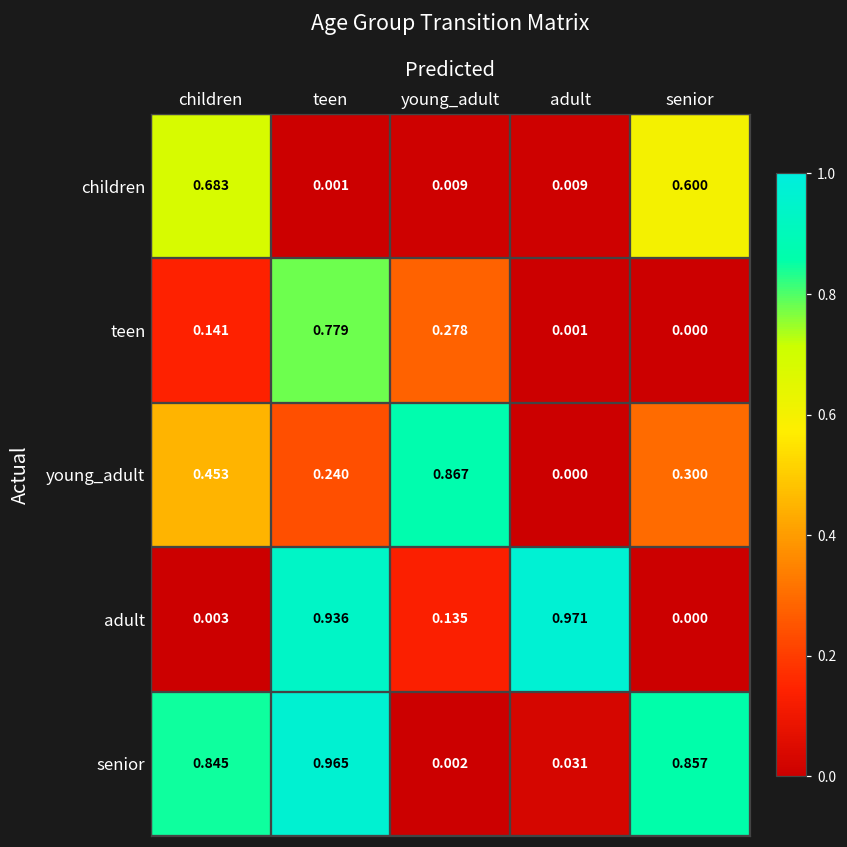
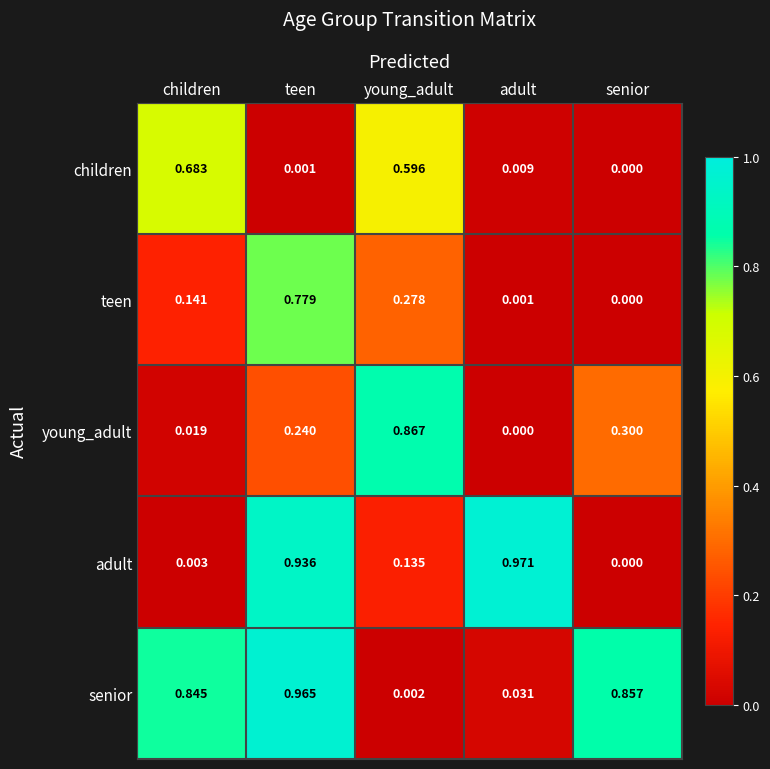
  {
    "children": {
      "children": 0.683,
      "teen": 0.001,
-     "young_adult": 0.009,
+     "young_adult": 0.596,
      "adult": 0.009,
-     "senior": 0.600
+     "senior": 0.000
    },
    "teen": {
      "children": 0.141,
      "teen": 0.779,
      "young_adult": 0.278,
      "adult": 0.001,
      "senior": 0.000
    },
    "young_adult": {
-     "children": 0.453,
+     "children": 0.019,
      "teen": 0.240,
      "young_adult": 0.867,
      "adult": 0.000,
      "senior": 0.300
    },
    "adult": {
      "children": 0.003,
      "teen": 0.936,
      "young_adult": 0.135,
      "adult": 0.971,
      "senior": 0.000
    },
    "senior": {
      "children": 0.845,
      "teen": 0.965,
      "young_adult": 0.002,
      "adult": 0.031,
      "senior": 0.857
    }
  }
